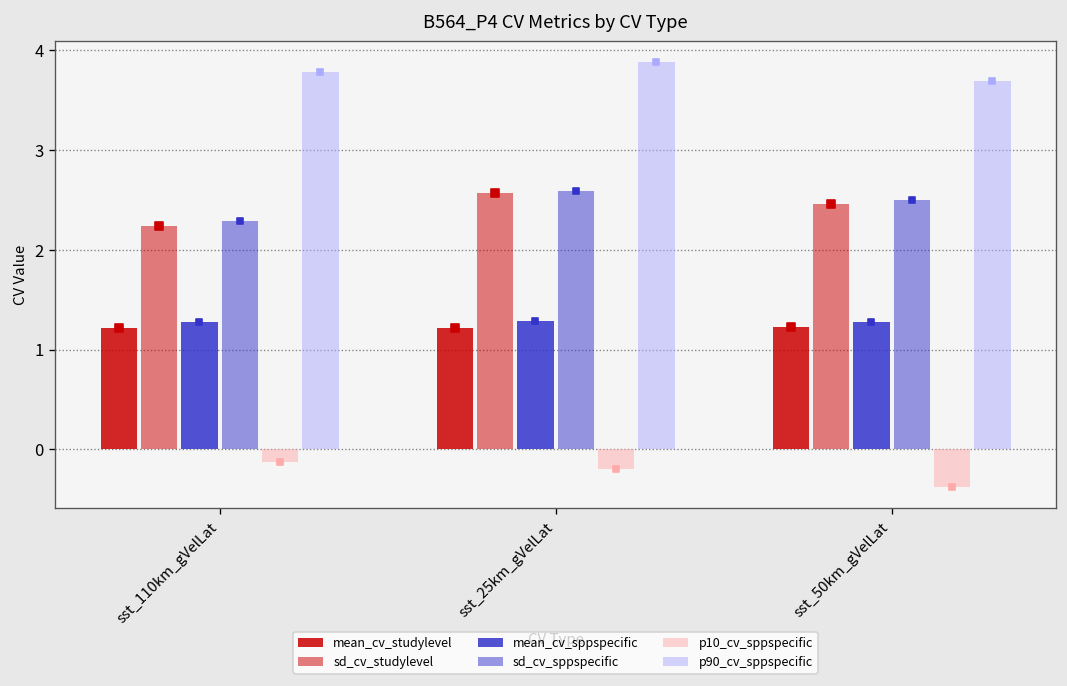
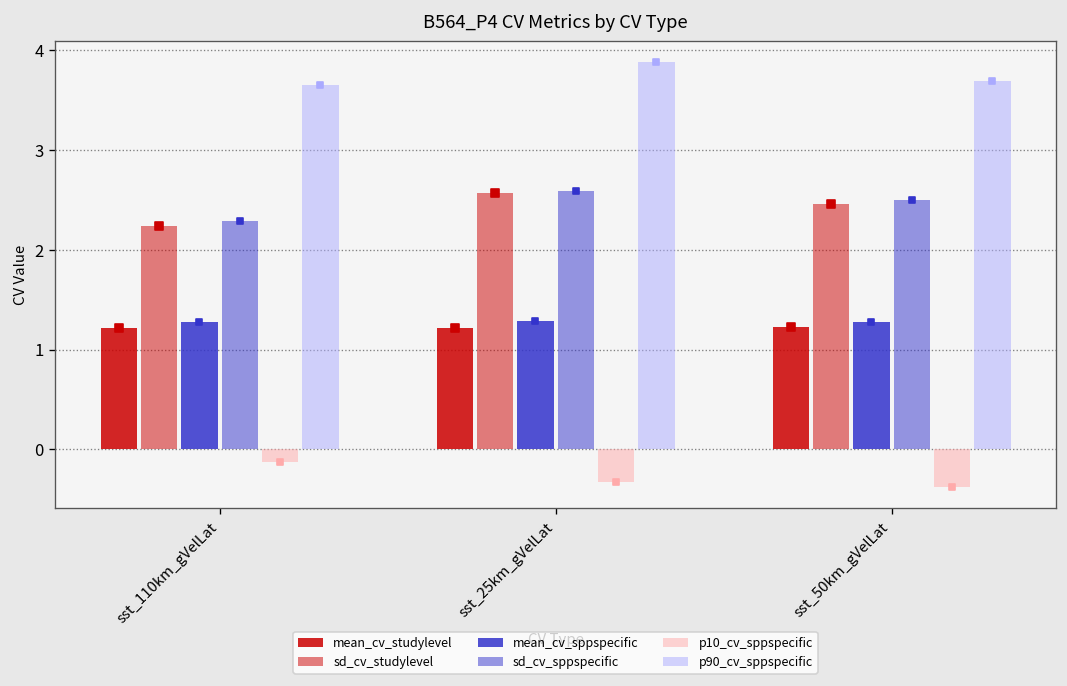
  {
    "p10_cv_sppspecific": {
      "sst_110km_gVelLat": -0.1,
-     "sst_25km_gVelLat": -0.2,
+     "sst_25km_gVelLat": -0.3,
      "sst_50km_gVelLat": -0.4
    },
    "p90_cv_sppspecific": {
-     "sst_110km_gVelLat": 3.8,
+     "sst_110km_gVelLat": 3.7,
      "sst_25km_gVelLat": 3.9,
      "sst_50km_gVelLat": 3.7
    }
  }
